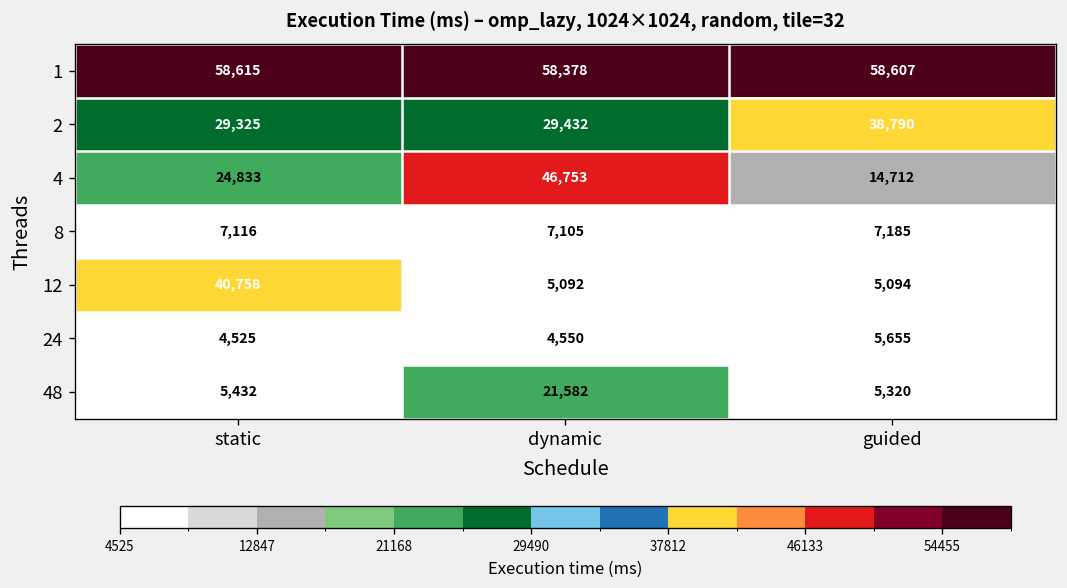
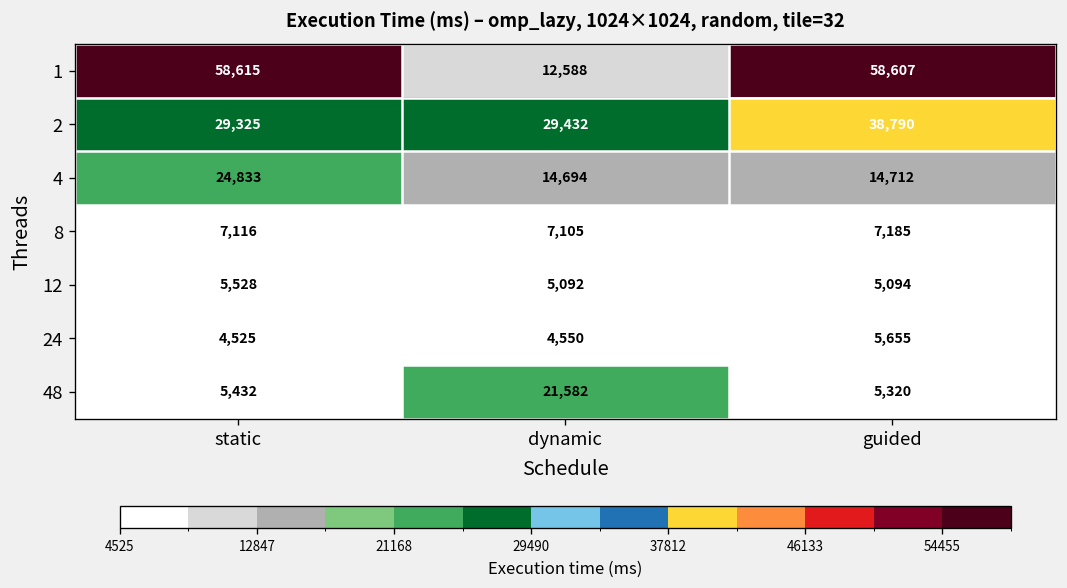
  {
    "1": {
      "static": "58,615",
-     "dynamic": "58,378",
+     "dynamic": "12,588",
      "guided": "58,607"
    },
    "2": {
      "static": "29,325",
      "dynamic": "29,432",
      "guided": "38,790"
    },
    "4": {
      "static": "24,833",
-     "dynamic": "46,753",
+     "dynamic": "14,694",
      "guided": "14,712"
    },
    "8": {
      "static": "7,116",
      "dynamic": "7,105",
      "guided": "7,185"
    },
    "12": {
-     "static": "40,758",
+     "static": "5,528",
      "dynamic": "5,092",
      "guided": "5,094"
    },
    "24": {
      "static": "4,525",
      "dynamic": "4,550",
      "guided": "5,655"
    },
    "48": {
      "static": "5,432",
      "dynamic": "21,582",
      "guided": "5,320"
    }
  }
